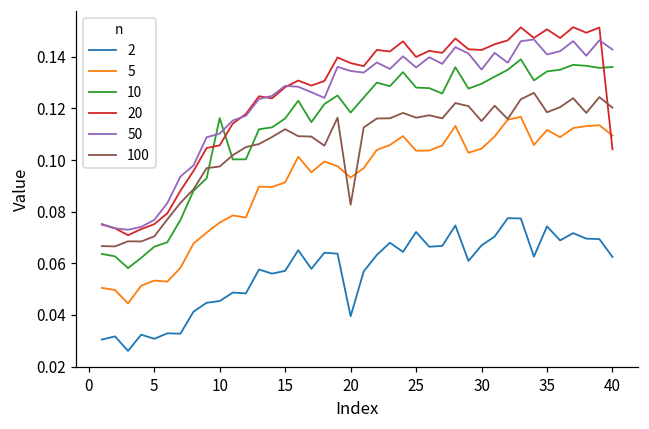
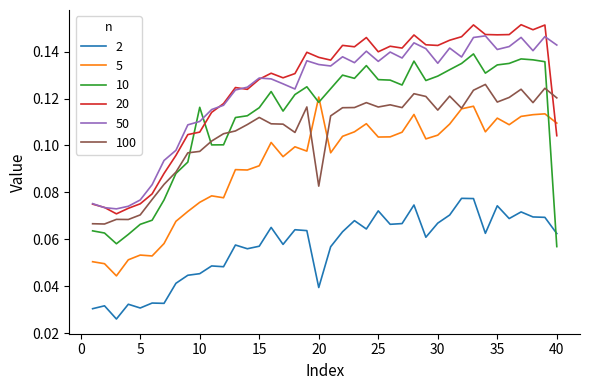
  {
    "2": {
      "5": 0.031,
      "10": 0.045,
      "15": 0.057,
      "20": 0.039,
      "25": 0.072,
      "30": 0.067,
      "35": 0.074,
      "40": 0.062
    },
    "5": {
      "5": 0.053,
      "10": 0.076,
      "15": 0.091,
-     "20": 0.093,
+     "20": 0.121,
      "25": 0.104,
      "30": 0.104,
      "35": 0.112,
      "40": 0.110
    },
    "10": {
      "5": 0.066,
      "10": 0.116,
      "15": 0.116,
      "20": 0.118,
      "25": 0.128,
      "30": 0.130,
      "35": 0.134,
-     "40": 0.136
+     "40": 0.057
    },
    "20": {
      "5": 0.075,
      "10": 0.106,
      "20": 0.138,
      "25": 0.140,
      "30": 0.143,
-     "35": 0.151,
+     "35": 0.147,
      "40": 0.104
    },
    "50": {
      "5": 0.077,
      "10": 0.110,
      "20": 0.134,
      "25": 0.136,
      "30": 0.135,
      "35": 0.141,
      "40": 0.143
    },
    "100": {
      "5": 0.070,
      "10": 0.097,
      "15": 0.112,
      "20": 0.083,
      "25": 0.116,
      "30": 0.115,
      "35": 0.118,
      "40": 0.120
    }
  }
